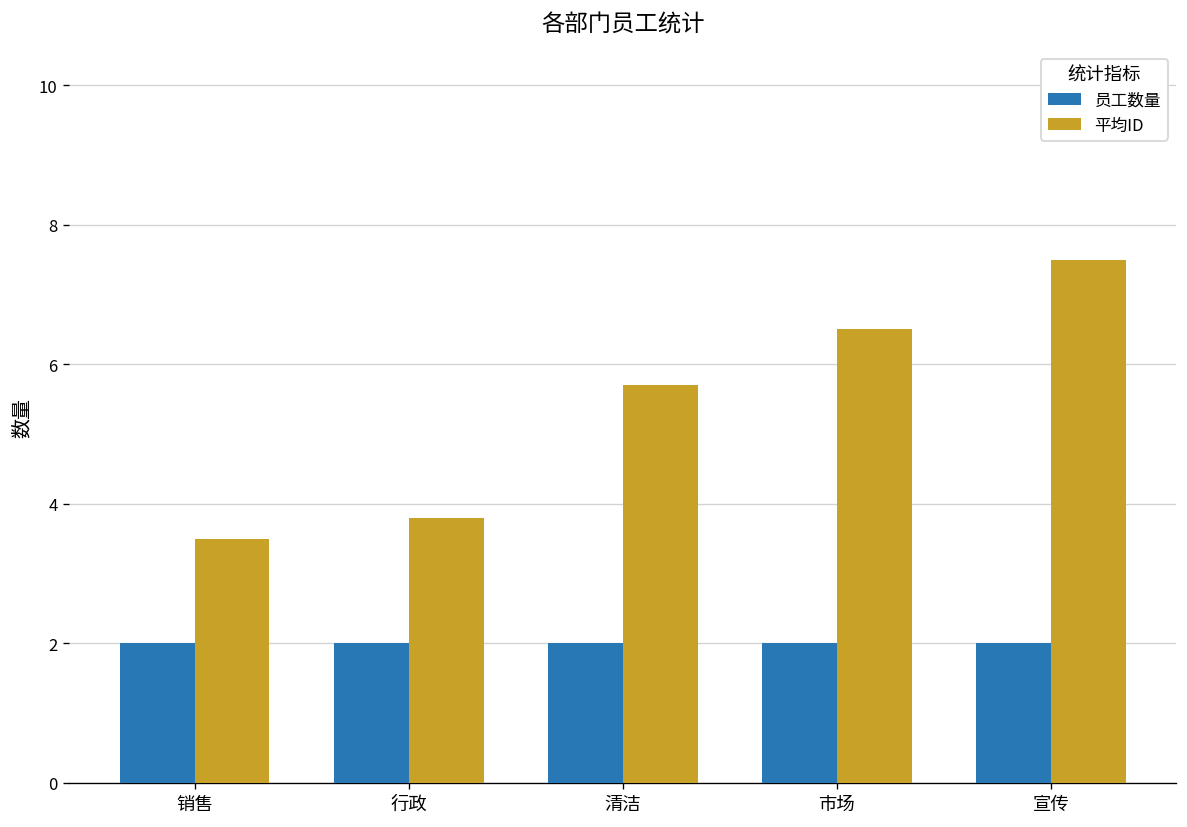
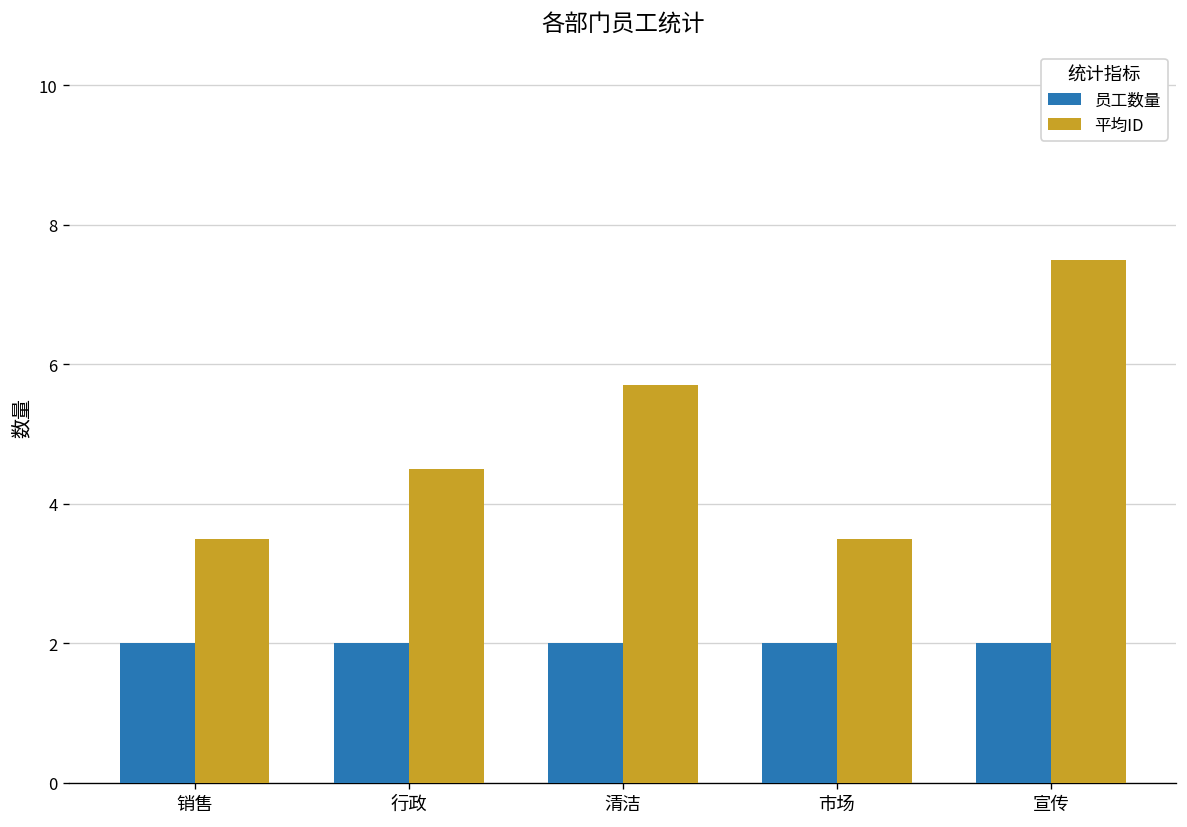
  {
    "员工数量": {
      "销售": 2.0,
      "行政": 2.0,
      "清洁": 2.0,
      "市场": 2.0,
      "宣传": 2.0
    },
    "平均ID": {
      "销售": 3.5,
-     "行政": 3.8,
+     "行政": 4.5,
      "清洁": 5.7,
-     "市场": 6.5,
+     "市场": 3.5,
      "宣传": 7.5
    }
  }
